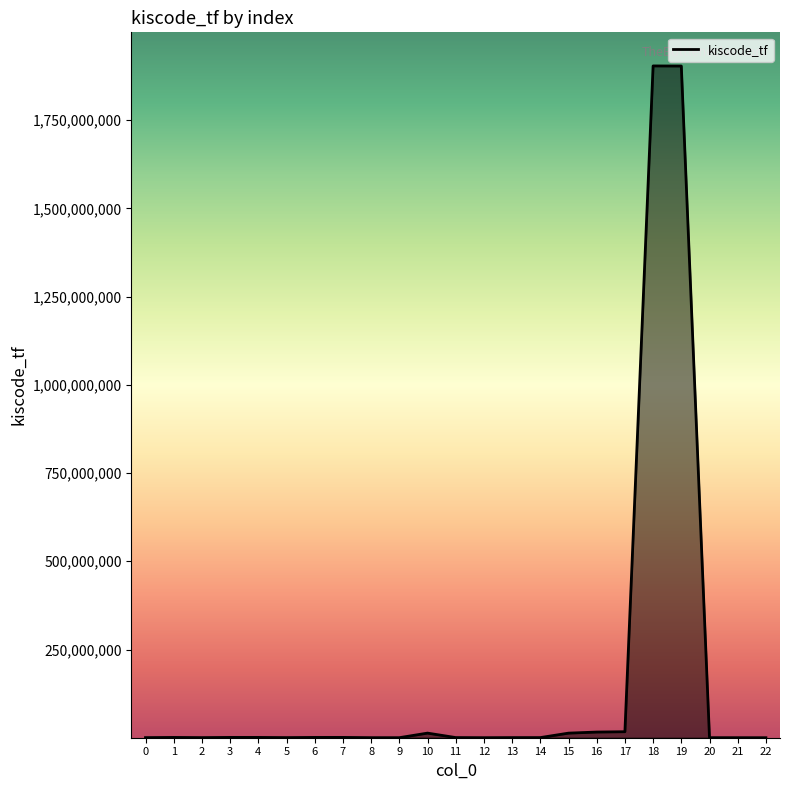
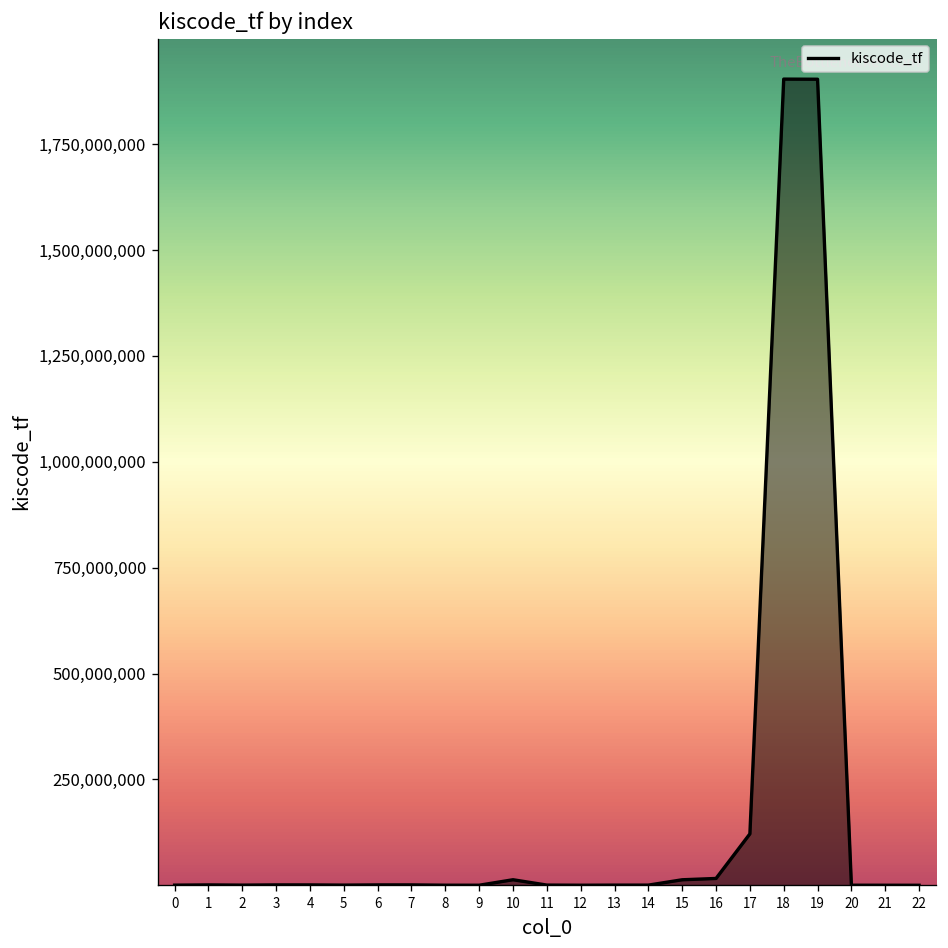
  {
    "0": "0",
    "1": "0",
    "2": "0",
    "3": "0",
    "4": "0",
    "5": "0",
    "6": "0",
    "7": "0",
    "8": "0",
    "9": "0",
    "10": "10,000,000",
    "11": "0",
    "12": "0",
    "13": "0",
    "14": "0",
    "15": "10,000,000",
    "16": "20,000,000",
-   "17": "20,000,000",
+   "17": "120,000,000",
    "18": "1,900,000,000",
    "19": "1,900,000,000",
    "20": "0",
    "21": "0",
    "22": "0"
  }
